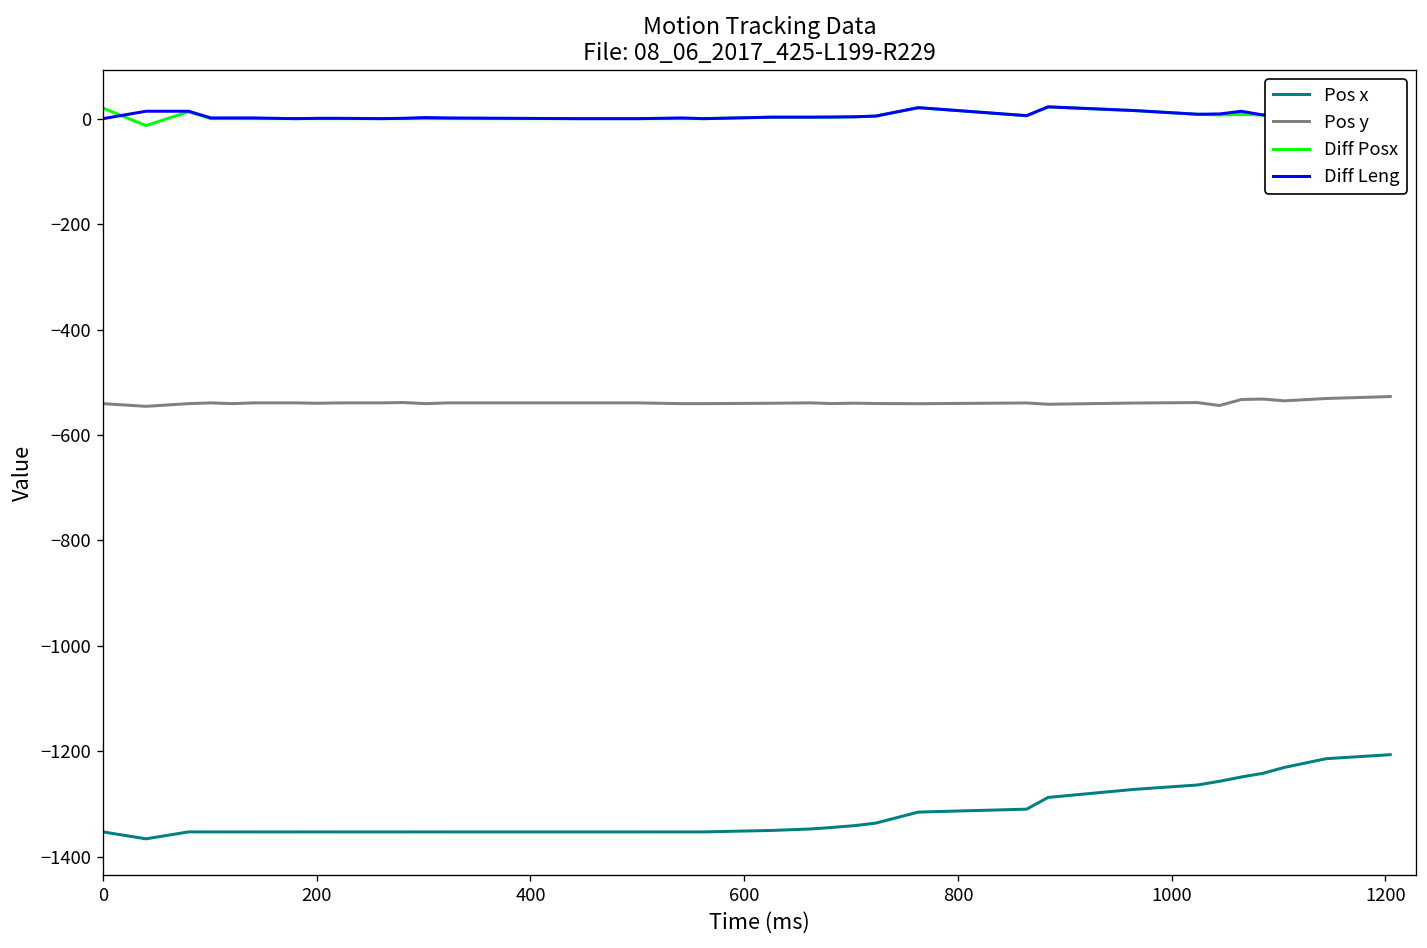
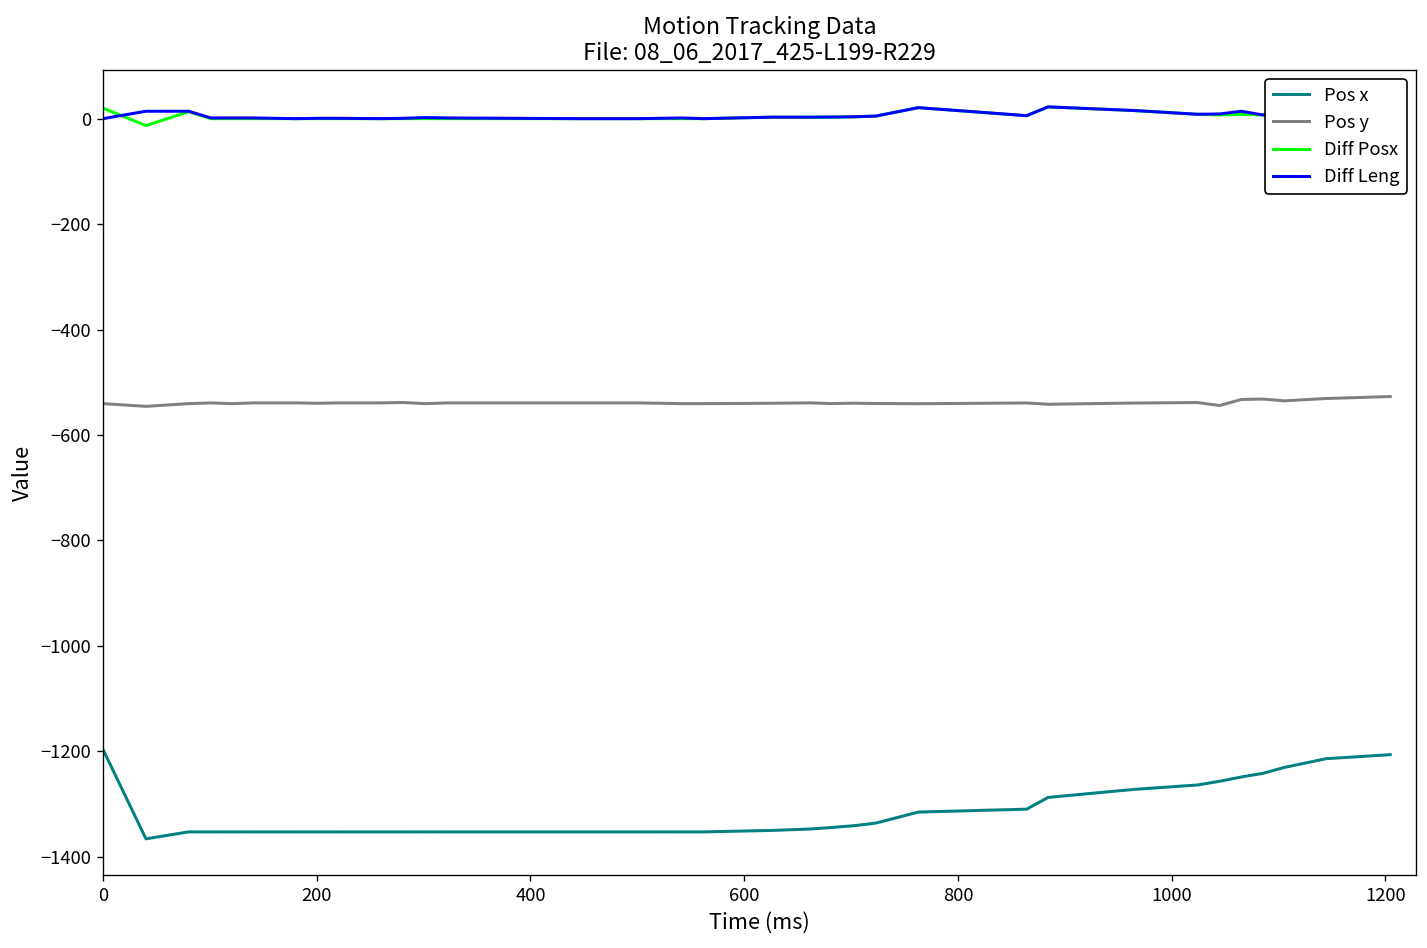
  {
    "Pos x": {
-     "0": -1350
+     "0": -1200
    },
    "Pos y": {
      "0": -540
    },
    "Diff Posx": {
      "0": 20
    },
    "Diff Leng": {
      "0": 0
    }
  }
